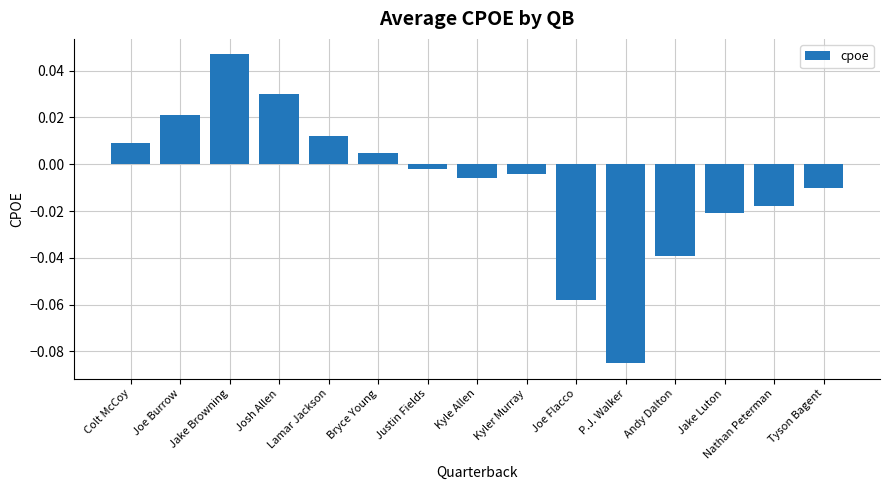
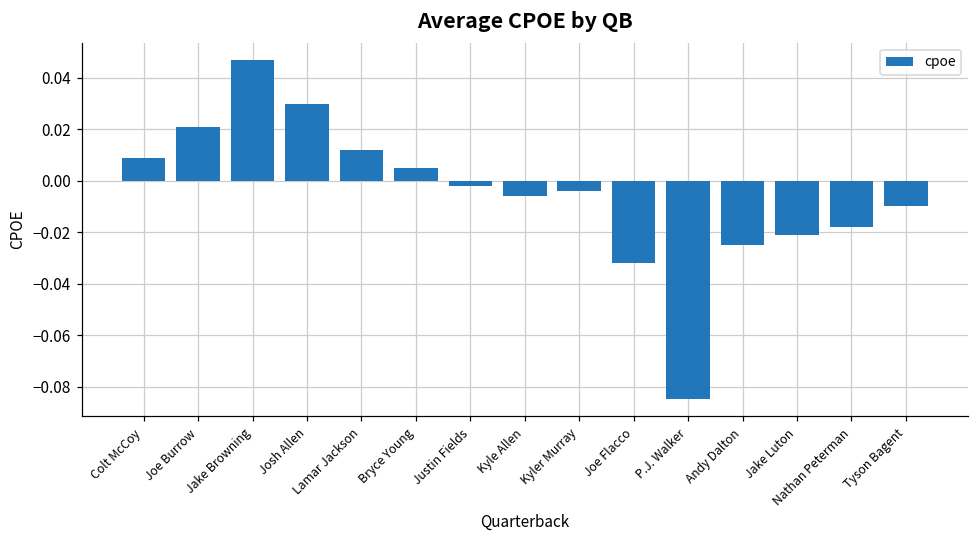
  {
    "Colt McCoy": 0.009,
    "Joe Burrow": 0.021,
    "Jake Browning": 0.047,
    "Josh Allen": 0.030,
    "Lamar Jackson": 0.012,
    "Bryce Young": 0.005,
    "Justin Fields": -0.002,
    "Kyle Allen": -0.006,
    "Kyler Murray": -0.004,
-   "Joe Flacco": -0.058,
+   "Joe Flacco": -0.032,
    "P.J. Walker": -0.085,
-   "Andy Dalton": -0.039,
+   "Andy Dalton": -0.025,
    "Jake Luton": -0.021,
    "Nathan Peterman": -0.018,
    "Tyson Bagent": -0.010
  }
